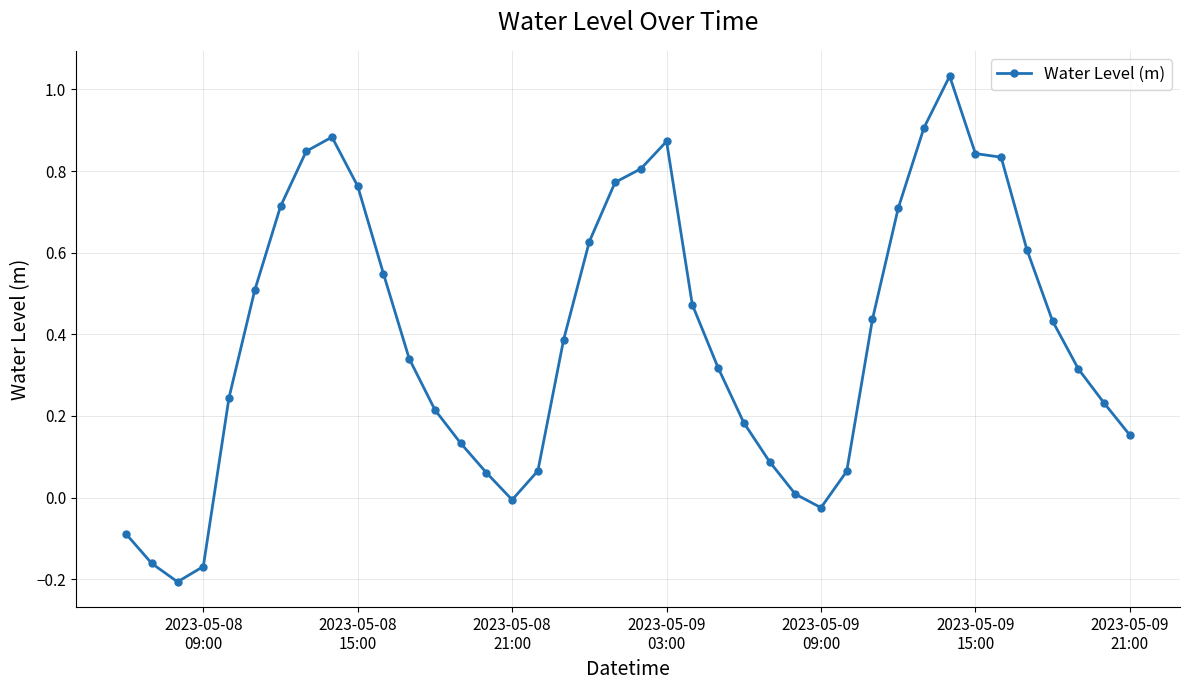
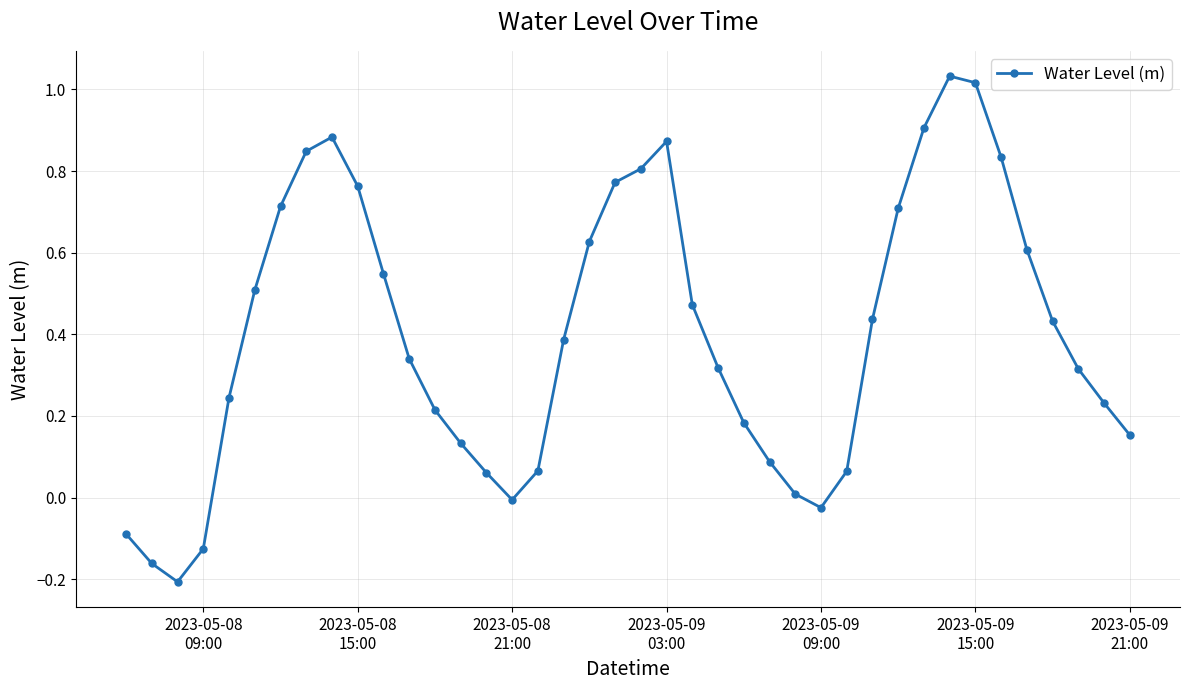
  {
-   "2023-05-08 09:00": -0.17,
+   "2023-05-08 09:00": -0.13,
    "2023-05-08 15:00": 0.76,
    "2023-05-08 21:00": -0.01,
    "2023-05-09 03:00": 0.87,
    "2023-05-09 09:00": -0.02,
-   "2023-05-09 15:00": 0.84,
+   "2023-05-09 15:00": 1.02,
    "2023-05-09 21:00": 0.15
  }
